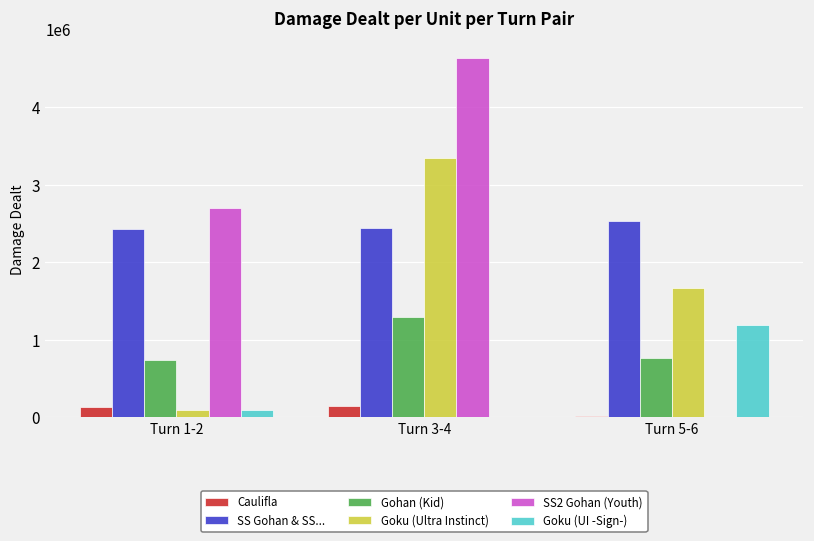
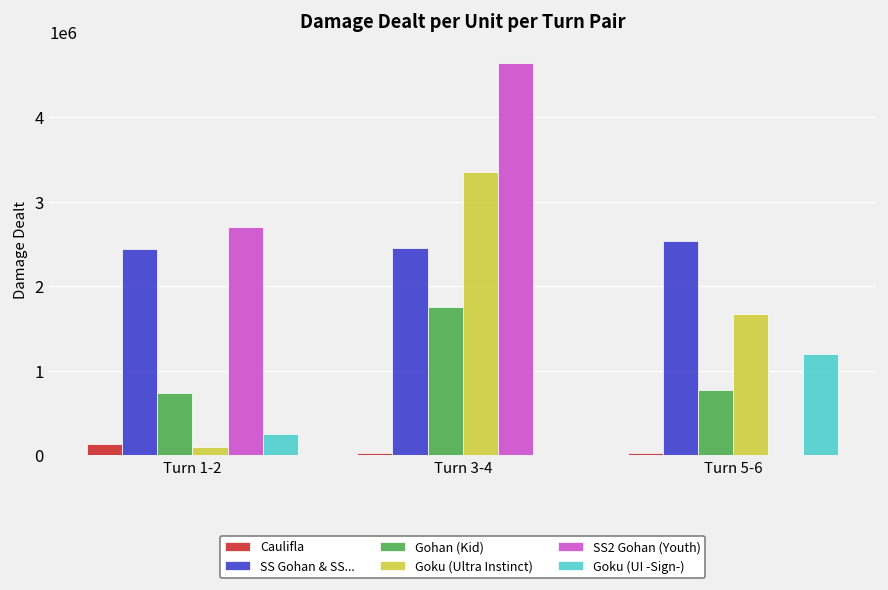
  {
    "Caulifla": {
      "Turn 1-2": 100000,
-     "Turn 3-4": 100000
+     "Turn 3-4": 0
    },
    "SS Gohan & SS...": {
      "Turn 1-2": 2400000,
      "Turn 3-4": 2500000,
      "Turn 5-6": 2500000
    },
    "Gohan (Kid)": {
      "Turn 1-2": 700000,
-     "Turn 3-4": 1300000,
+     "Turn 3-4": 1800000,
      "Turn 5-6": 800000
    },
    "Goku (Ultra Instinct)": {
      "Turn 1-2": 100000,
      "Turn 3-4": 3300000,
      "Turn 5-6": 1700000
    },
    "SS2 Gohan (Youth)": {
      "Turn 1-2": 2700000,
      "Turn 3-4": 4600000,
      "Turn 5-6": 0
    },
    "Goku (UI -Sign-)": {
-     "Turn 1-2": 100000,
+     "Turn 1-2": 300000,
      "Turn 3-4": 0,
      "Turn 5-6": 1200000
    }
  }
